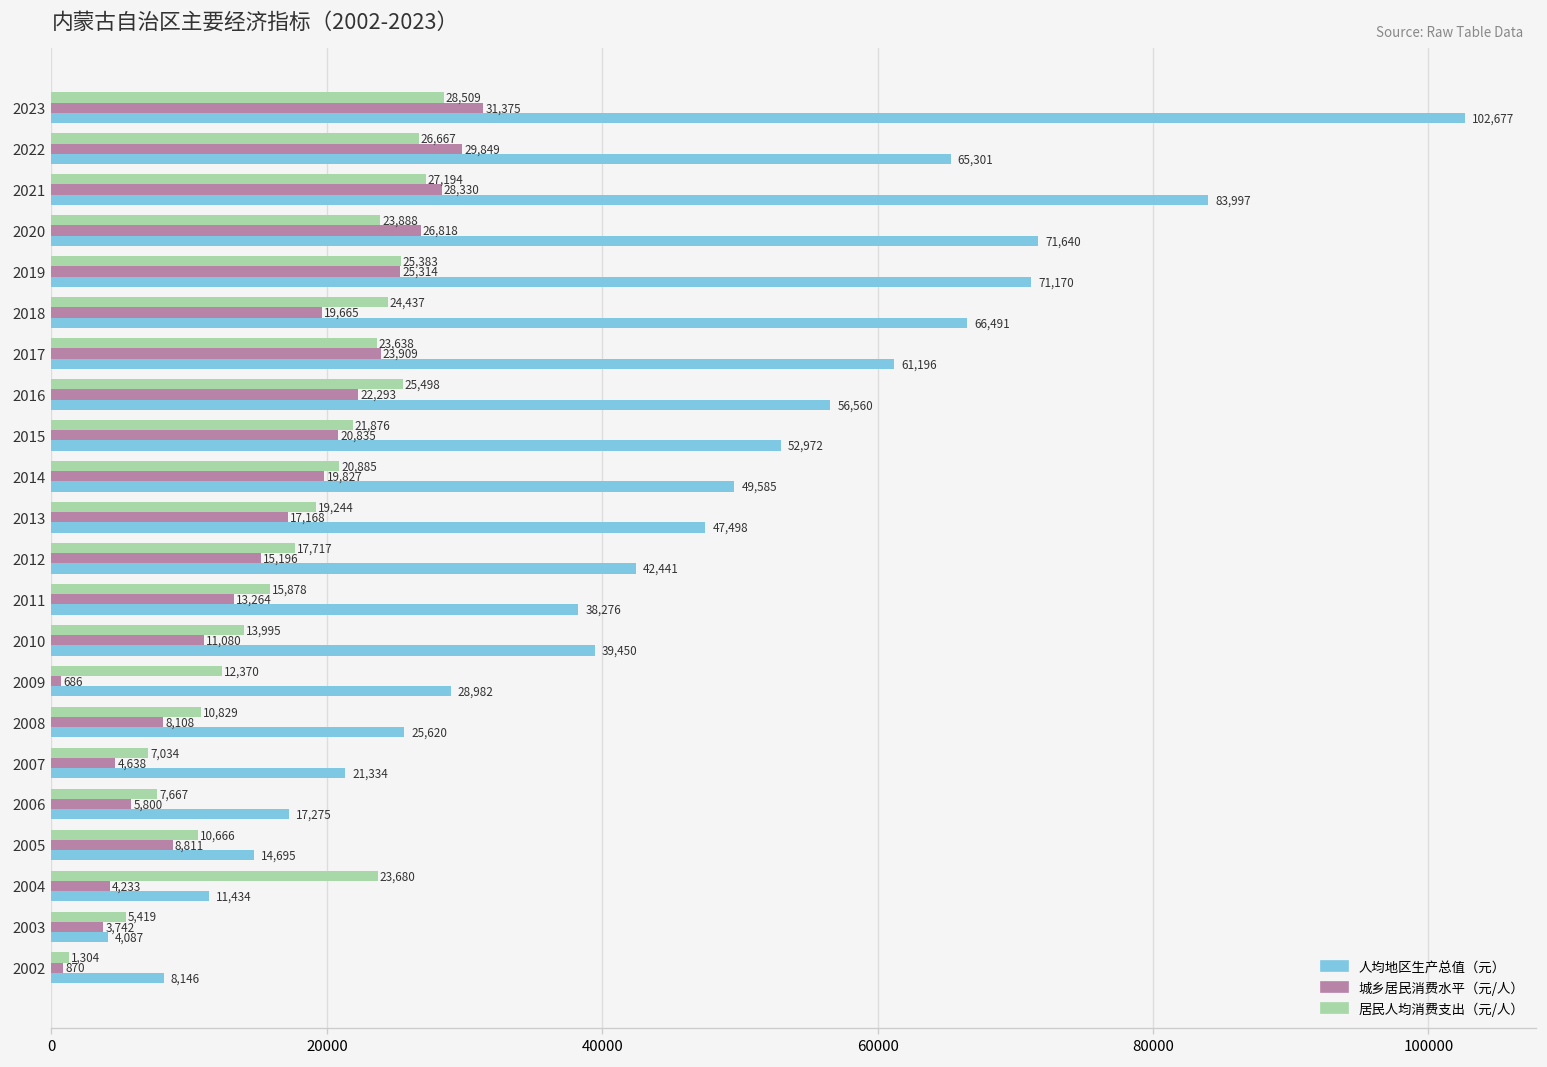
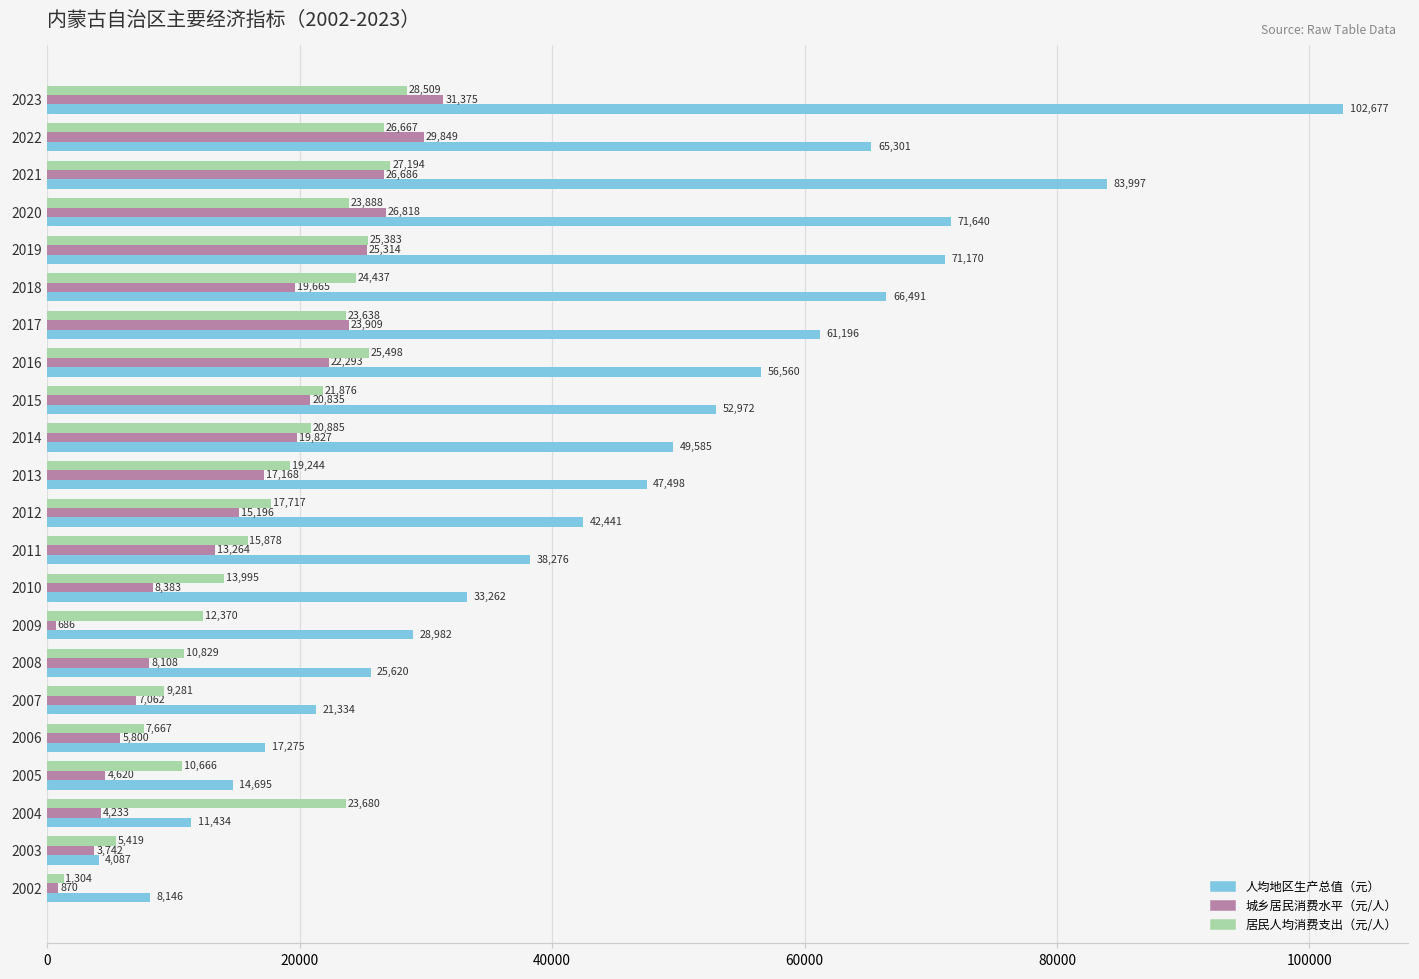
  {
    "人均地区生产总值（元）": {
      "2023": "102,677",
      "2022": "65,301",
      "2021": "83,997",
      "2020": "71,640",
      "2019": "71,170",
      "2018": "66,491",
      "2017": "61,196",
      "2016": "56,560",
      "2015": "52,972",
      "2014": "49,585",
      "2013": "47,498",
      "2012": "42,441",
      "2011": "38,276",
-     "2010": "39,450",
+     "2010": "33,262",
      "2009": "28,982",
      "2008": "25,620",
      "2007": "21,334",
      "2006": "17,275",
      "2005": "14,695",
      "2004": "11,434",
      "2003": "4,087",
      "2002": "8,146"
    },
    "城乡居民消费水平（元/人）": {
      "2023": "31,375",
      "2022": "29,849",
-     "2021": "28,330",
+     "2021": "26,686",
      "2020": "26,818",
      "2019": "25,314",
      "2018": "19,665",
      "2017": "23,909",
      "2016": "22,293",
      "2015": "20,835",
      "2014": "19,827",
      "2013": "17,168",
      "2012": "15,196",
      "2011": "13,264",
-     "2010": "11,080",
+     "2010": "8,383",
      "2009": "686",
      "2008": "8,108",
-     "2007": "4,638",
+     "2007": "7,062",
      "2006": "5,800",
-     "2005": "8,811",
+     "2005": "4,620",
      "2004": "4,233",
      "2003": "3,742",
      "2002": "870"
    },
    "居民人均消费支出（元/人）": {
      "2023": "28,509",
      "2022": "26,667",
      "2021": "27,194",
      "2020": "23,888",
      "2019": "25,383",
      "2018": "24,437",
      "2017": "23,638",
      "2016": "25,498",
      "2015": "21,876",
      "2014": "20,885",
      "2013": "19,244",
      "2012": "17,717",
      "2011": "15,878",
      "2010": "13,995",
      "2009": "12,370",
      "2008": "10,829",
-     "2007": "7,034",
+     "2007": "9,281",
      "2006": "7,667",
      "2005": "10,666",
      "2004": "23,680",
      "2003": "5,419",
      "2002": "1,304"
    }
  }
